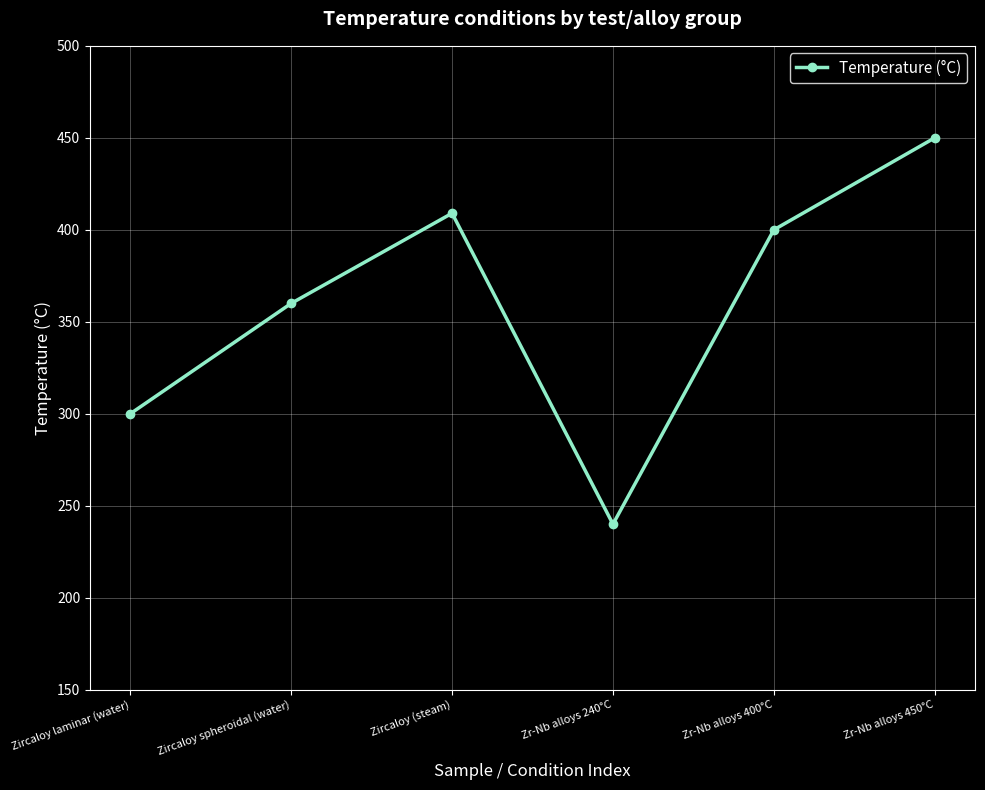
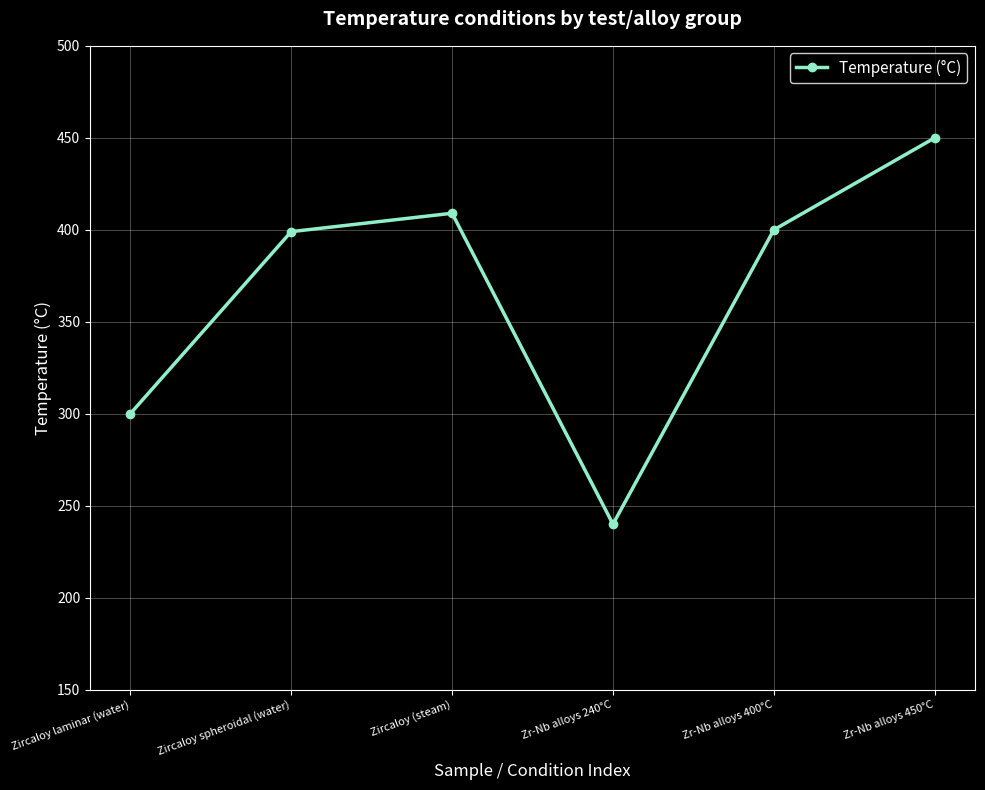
  {
    "Zircaloy laminar (water)": 300,
-   "Zircaloy spheroidal (water)": 360,
+   "Zircaloy spheroidal (water)": 399,
    "Zircaloy (steam)": 409,
    "Zr-Nb alloys 240°C": 240,
    "Zr-Nb alloys 400°C": 400,
    "Zr-Nb alloys 450°C": 450
  }
